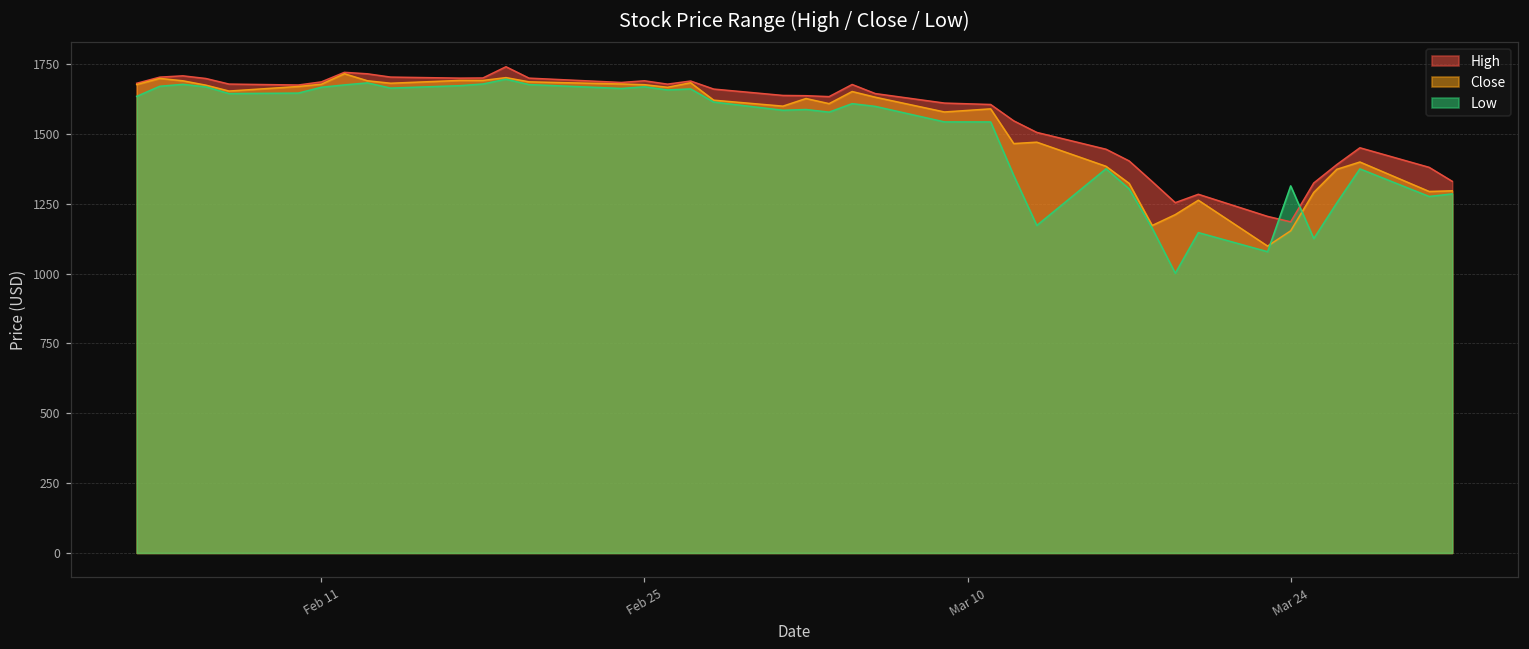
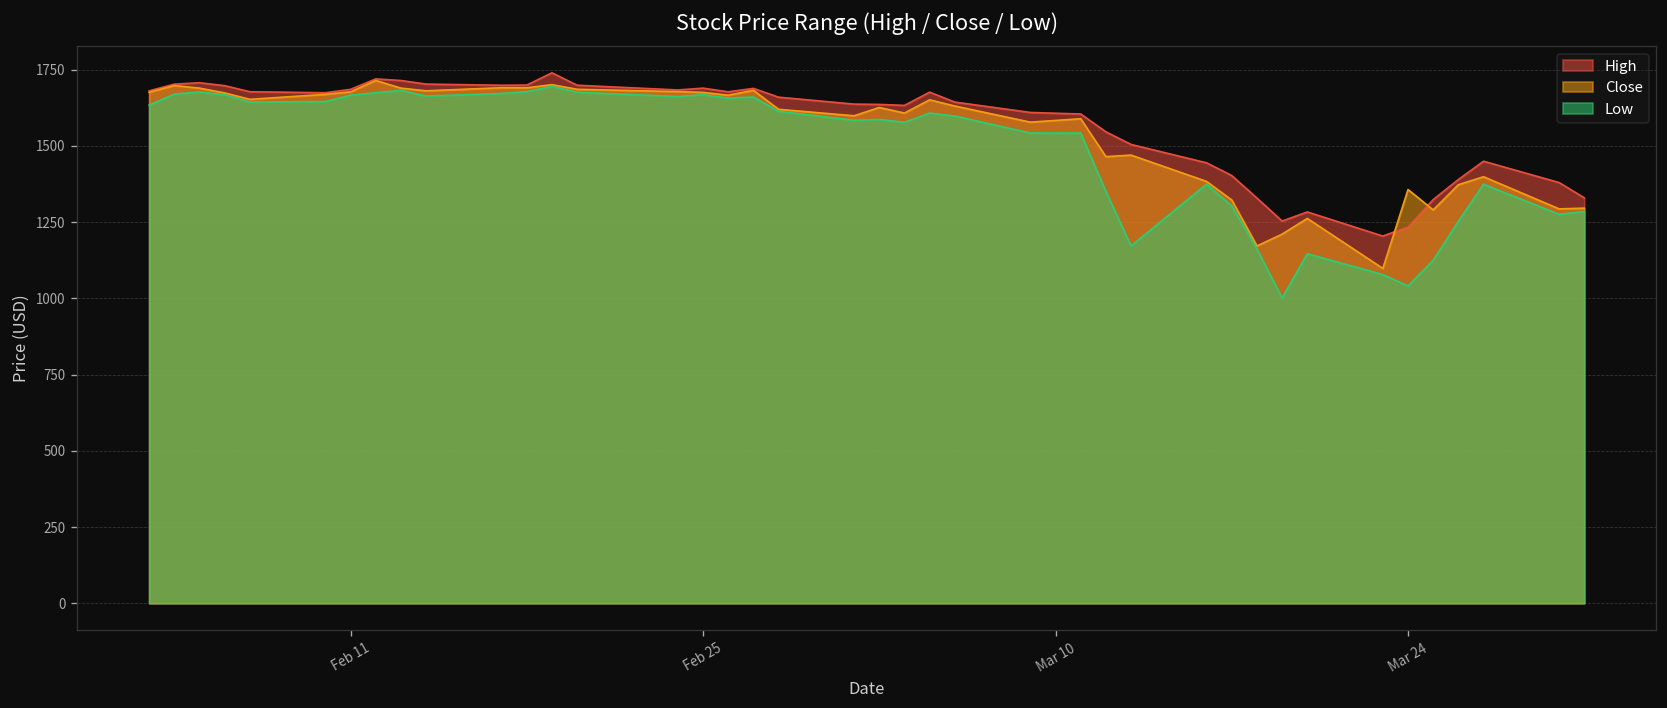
  {
    "High": {
      "Feb 25": 1690,
-     "Mar 24": 1190
+     "Mar 24": 1230
    },
    "Close": {
-     "Mar 24": 1150
+     "Mar 24": 1360
    },
    "Low": {
      "Feb 11": 1670,
-     "Mar 24": 1310
+     "Mar 24": 1040
    }
  }
